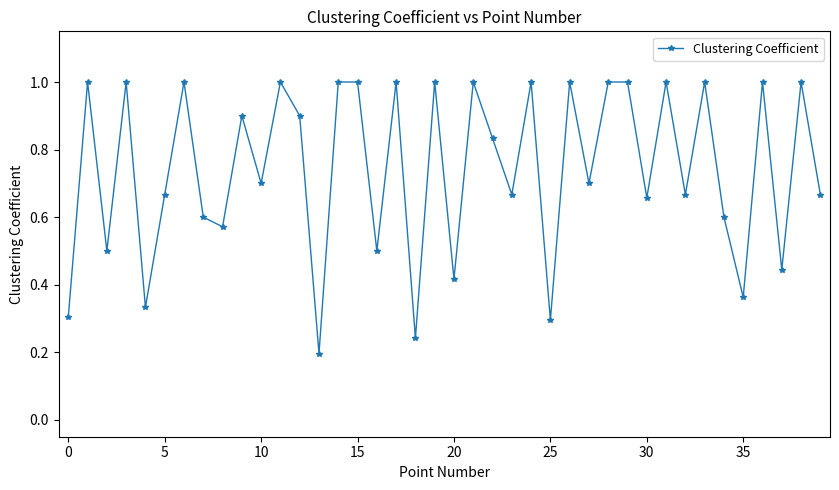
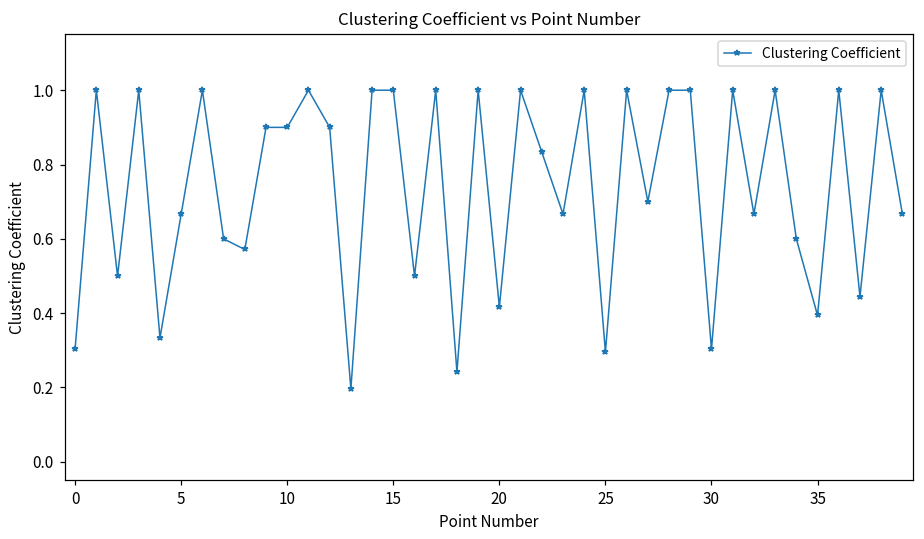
  {
    "0": 0.30,
    "5": 0.67,
-   "10": 0.7,
+   "10": 0.9,
    "15": 1.00,
    "20": 0.42,
    "25": 0.30,
-   "30": 0.66,
-   "35": 0.36
+   "30": 0.30,
+   "35": 0.39
  }
